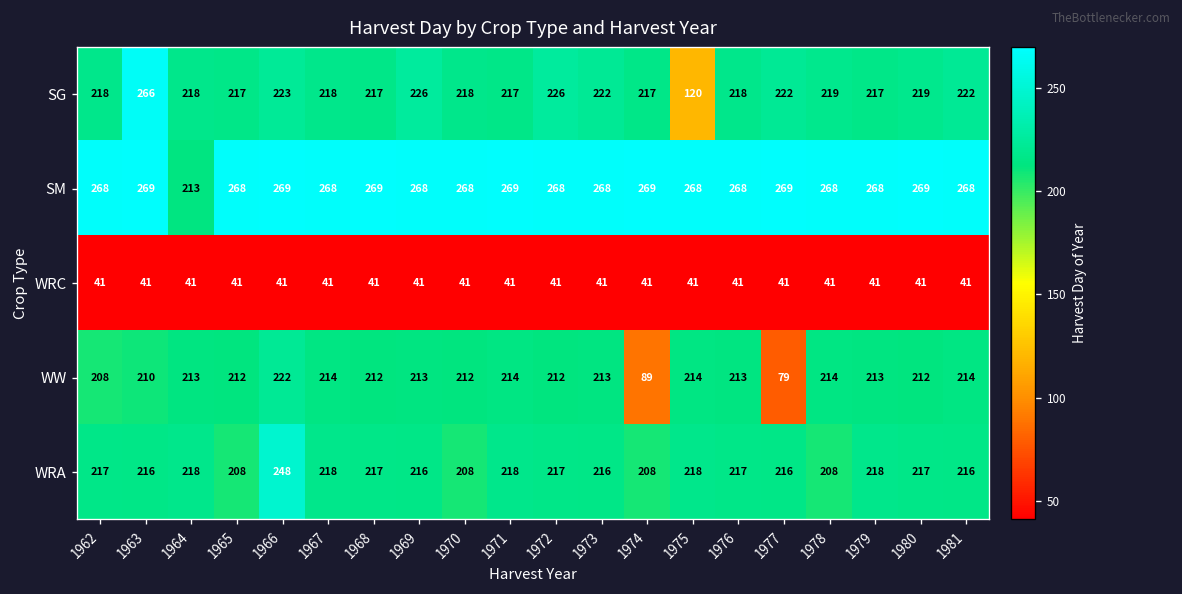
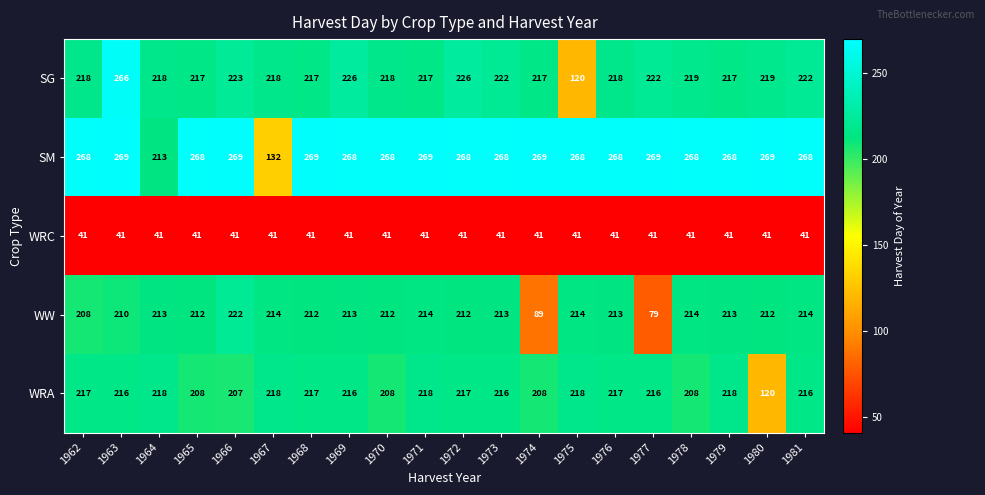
  {
    "SG": {
      "1962": 218,
      "1963": 266,
      "1964": 218,
      "1965": 217,
      "1966": 223,
      "1967": 218,
      "1968": 217,
      "1969": 226,
      "1970": 218,
      "1971": 217,
      "1972": 226,
      "1973": 222,
      "1974": 217,
      "1975": 120,
      "1976": 218,
      "1977": 222,
      "1978": 219,
      "1979": 217,
      "1980": 219,
      "1981": 222
    },
    "SM": {
      "1962": 268,
      "1963": 269,
      "1964": 213,
      "1965": 268,
      "1966": 269,
-     "1967": 268,
+     "1967": 132,
      "1968": 269,
      "1969": 268,
      "1970": 268,
      "1971": 269,
      "1972": 268,
      "1973": 268,
      "1974": 269,
      "1975": 268,
      "1976": 268,
      "1977": 269,
      "1978": 268,
      "1979": 268,
      "1980": 269,
      "1981": 268
    },
    "WRC": {
      "1962": 41,
      "1963": 41,
      "1964": 41,
      "1965": 41,
      "1966": 41,
      "1967": 41,
      "1968": 41,
      "1969": 41,
      "1970": 41,
      "1971": 41,
      "1972": 41,
      "1973": 41,
      "1974": 41,
      "1975": 41,
      "1976": 41,
      "1977": 41,
      "1978": 41,
      "1979": 41,
      "1980": 41,
      "1981": 41
    },
    "WW": {
      "1962": 208,
      "1963": 210,
      "1964": 213,
      "1965": 212,
      "1966": 222,
      "1967": 214,
      "1968": 212,
      "1969": 213,
      "1970": 212,
      "1971": 214,
      "1972": 212,
      "1973": 213,
      "1974": 89,
      "1975": 214,
      "1976": 213,
      "1977": 79,
      "1978": 214,
      "1979": 213,
      "1980": 212,
      "1981": 214
    },
    "WRA": {
      "1962": 217,
      "1963": 216,
      "1964": 218,
      "1965": 208,
-     "1966": 248,
+     "1966": 207,
      "1967": 218,
      "1968": 217,
      "1969": 216,
      "1970": 208,
      "1971": 218,
      "1972": 217,
      "1973": 216,
      "1974": 208,
      "1975": 218,
      "1976": 217,
      "1977": 216,
      "1978": 208,
      "1979": 218,
-     "1980": 217,
+     "1980": 120,
      "1981": 216
    }
  }
